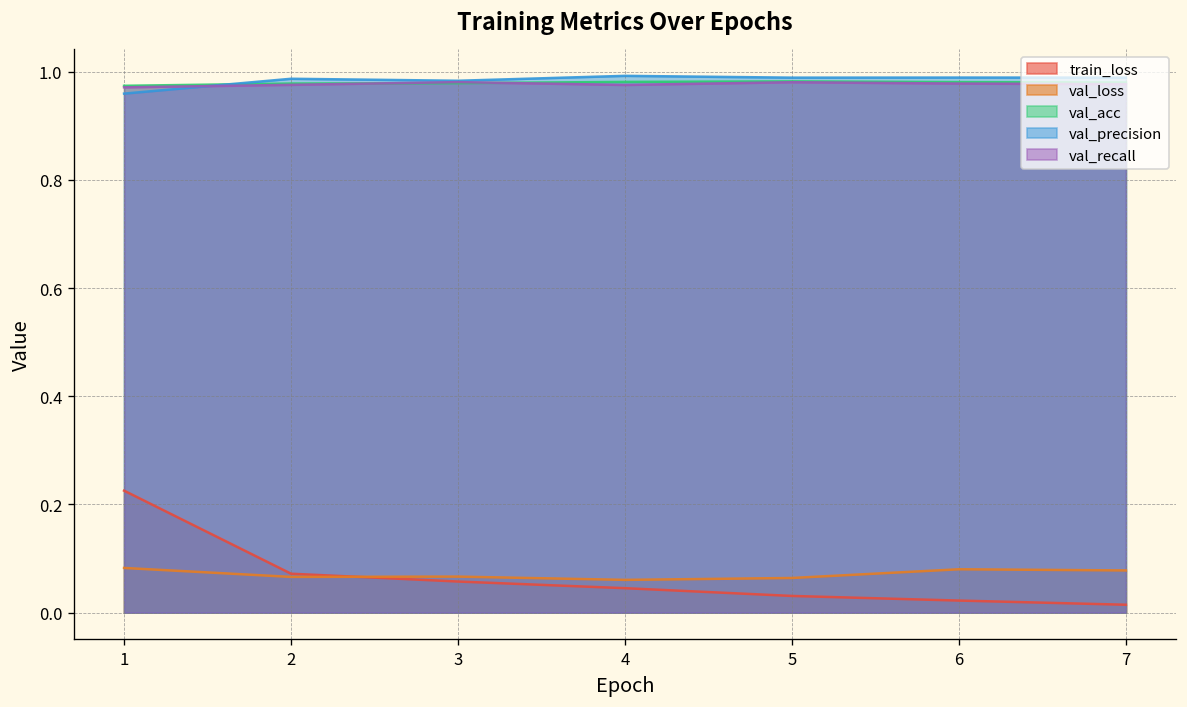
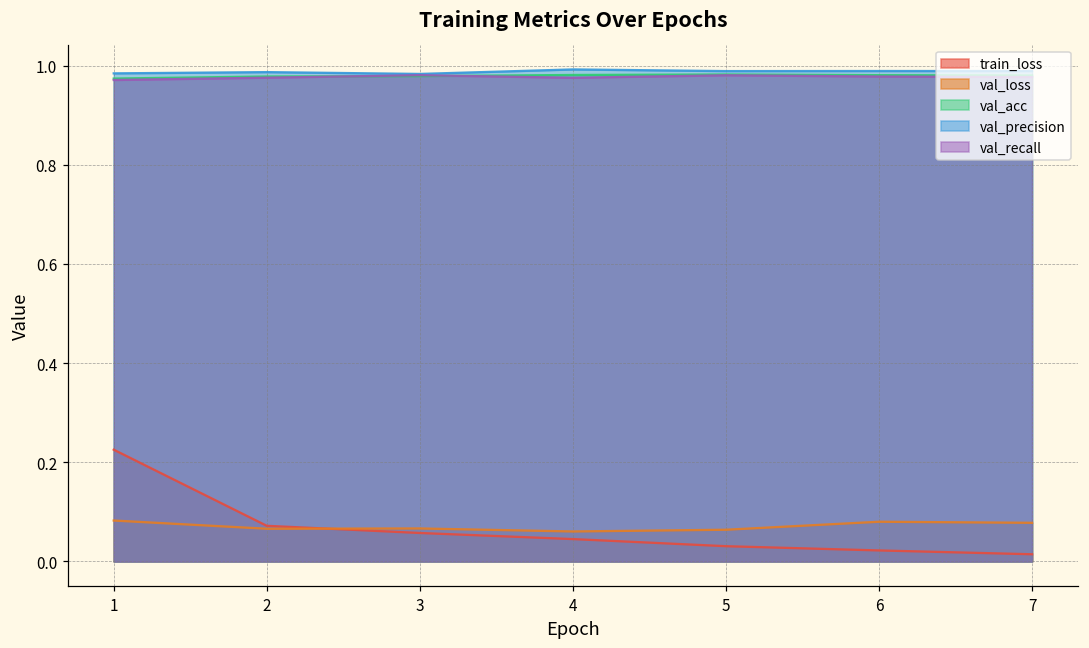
  {
    "val_precision": {
-     "1": 0.96,
+     "1": 0.98,
      "2": 0.99,
      "4": 0.99,
      "5": 0.99,
      "6": 0.99
    }
  }
